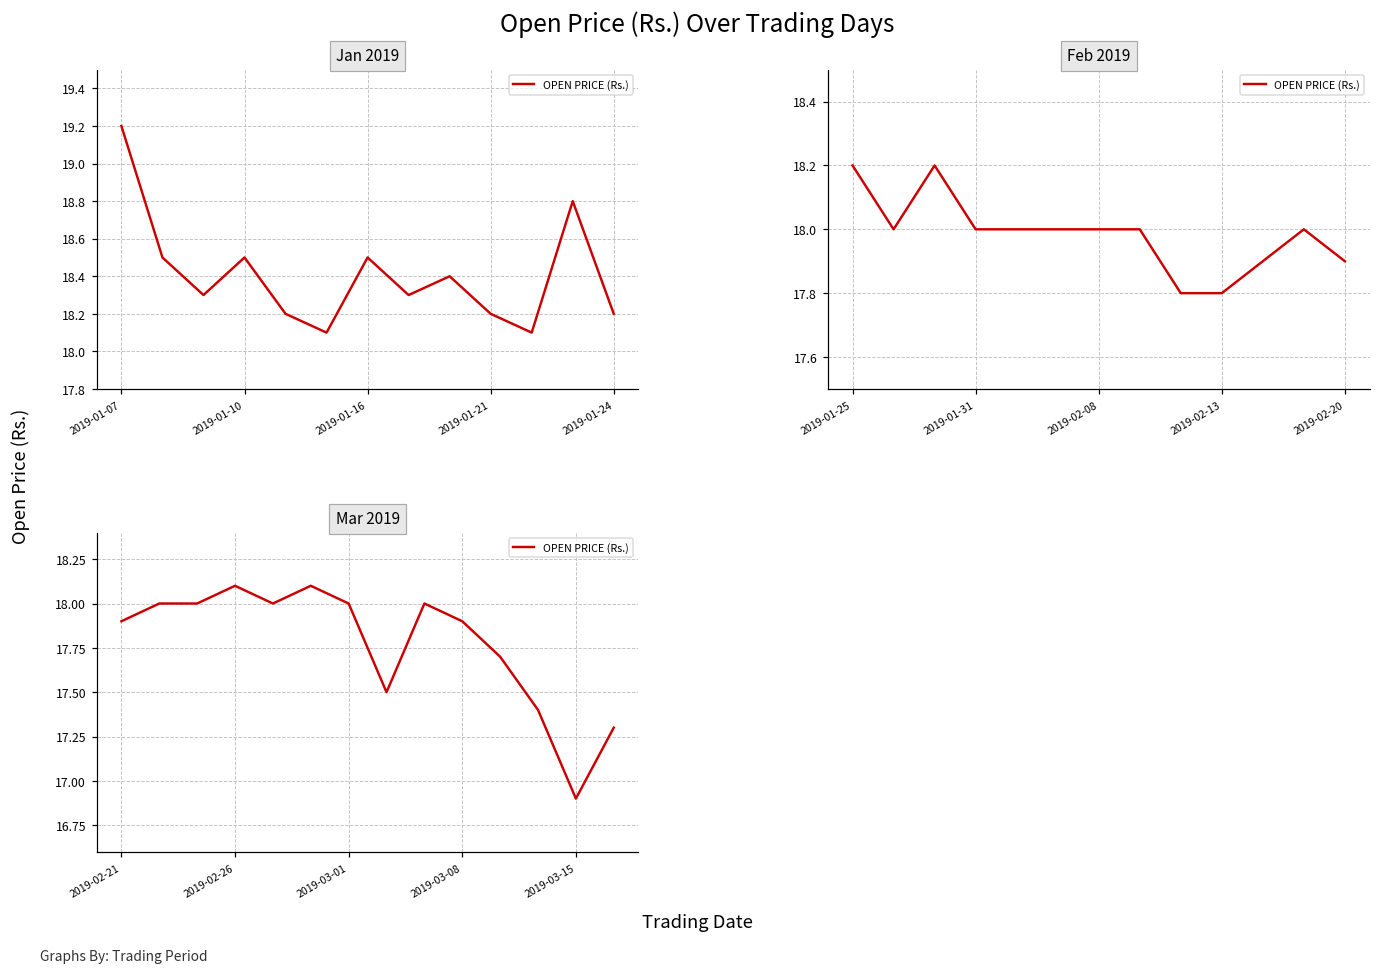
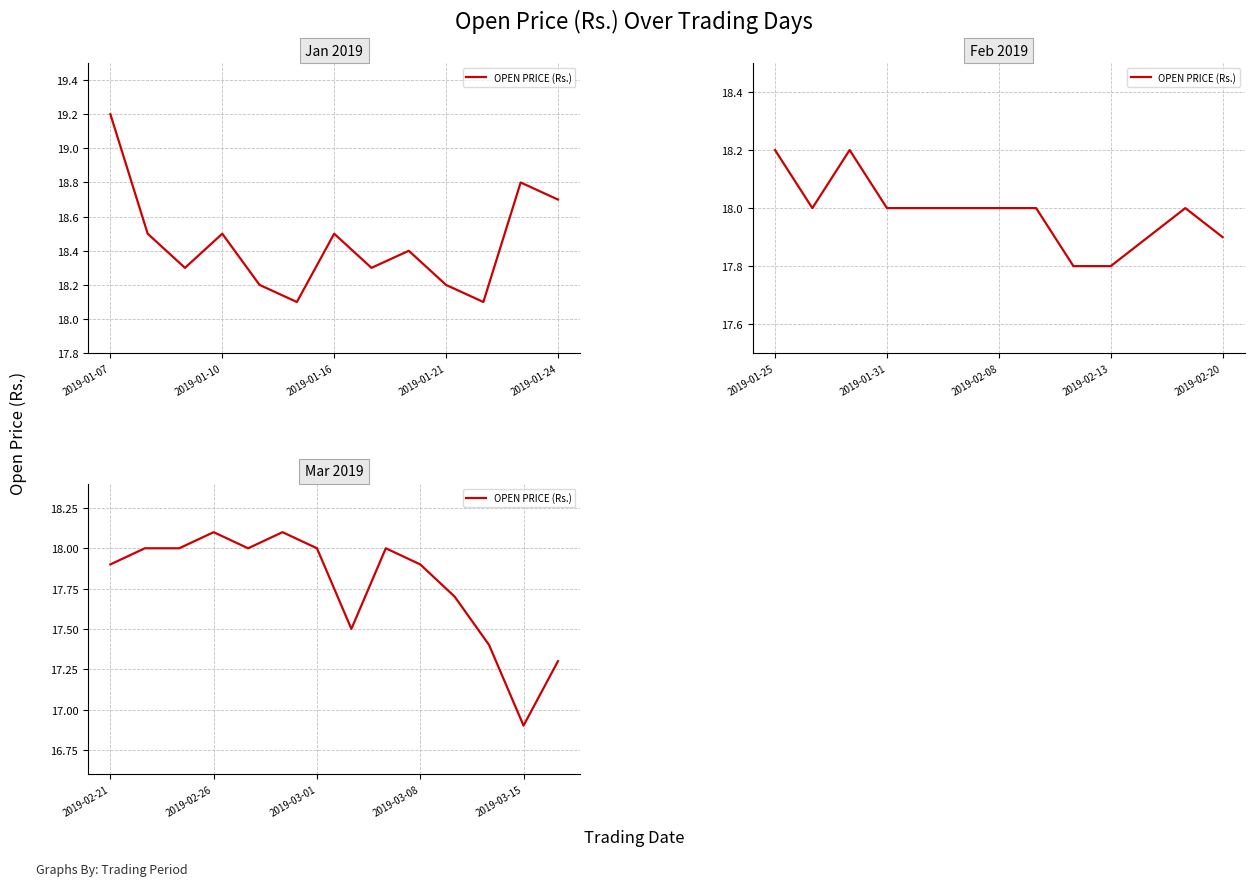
  {
    "Jan 2019": {
      "2019-01-07": 19.2,
      "2019-01-10": 18.5,
      "2019-01-16": 18.5,
      "2019-01-21": 18.2,
-     "2019-01-24": 18.2
+     "2019-01-24": 18.7
    },
    "Feb 2019": {
      "2019-01-25": 18.20,
      "2019-01-31": 18.00,
      "2019-02-08": 18.00,
      "2019-02-13": 17.80,
      "2019-02-20": 17.90
    },
    "Mar 2019": {
      "2019-02-21": 17.90,
      "2019-02-26": 18.10,
      "2019-03-01": 18.00,
      "2019-03-08": 17.90,
      "2019-03-15": 16.90
    }
  }
